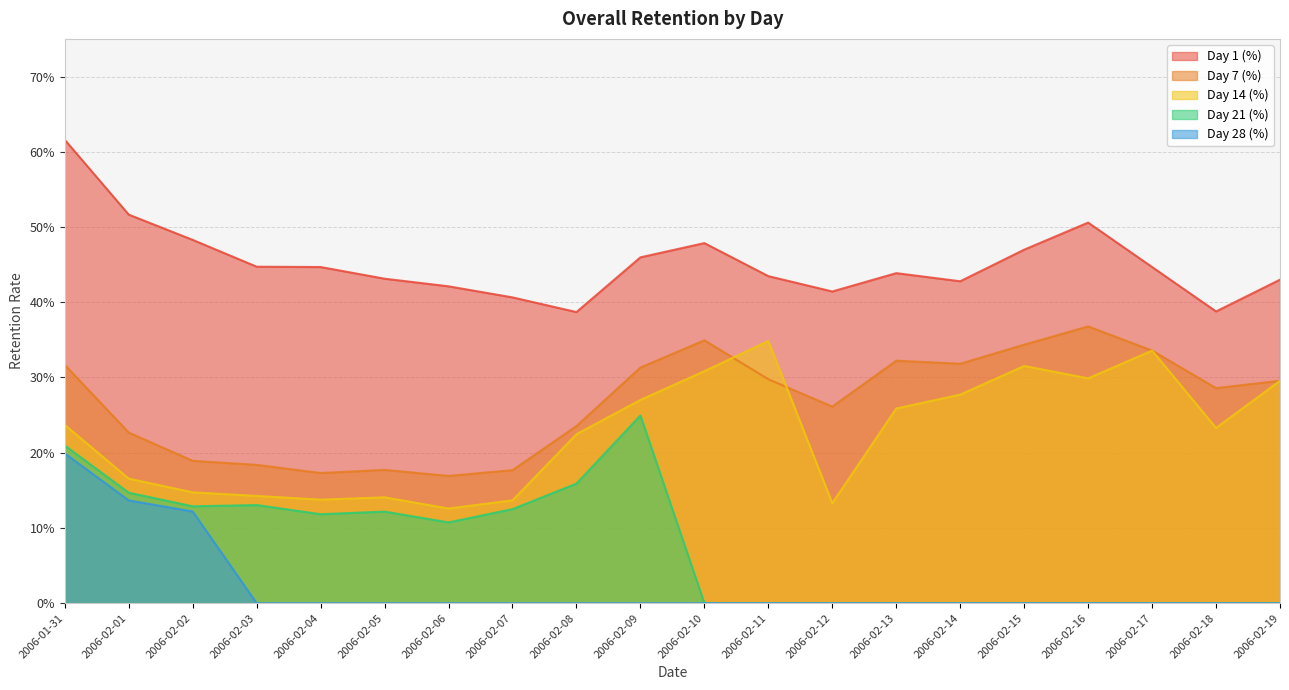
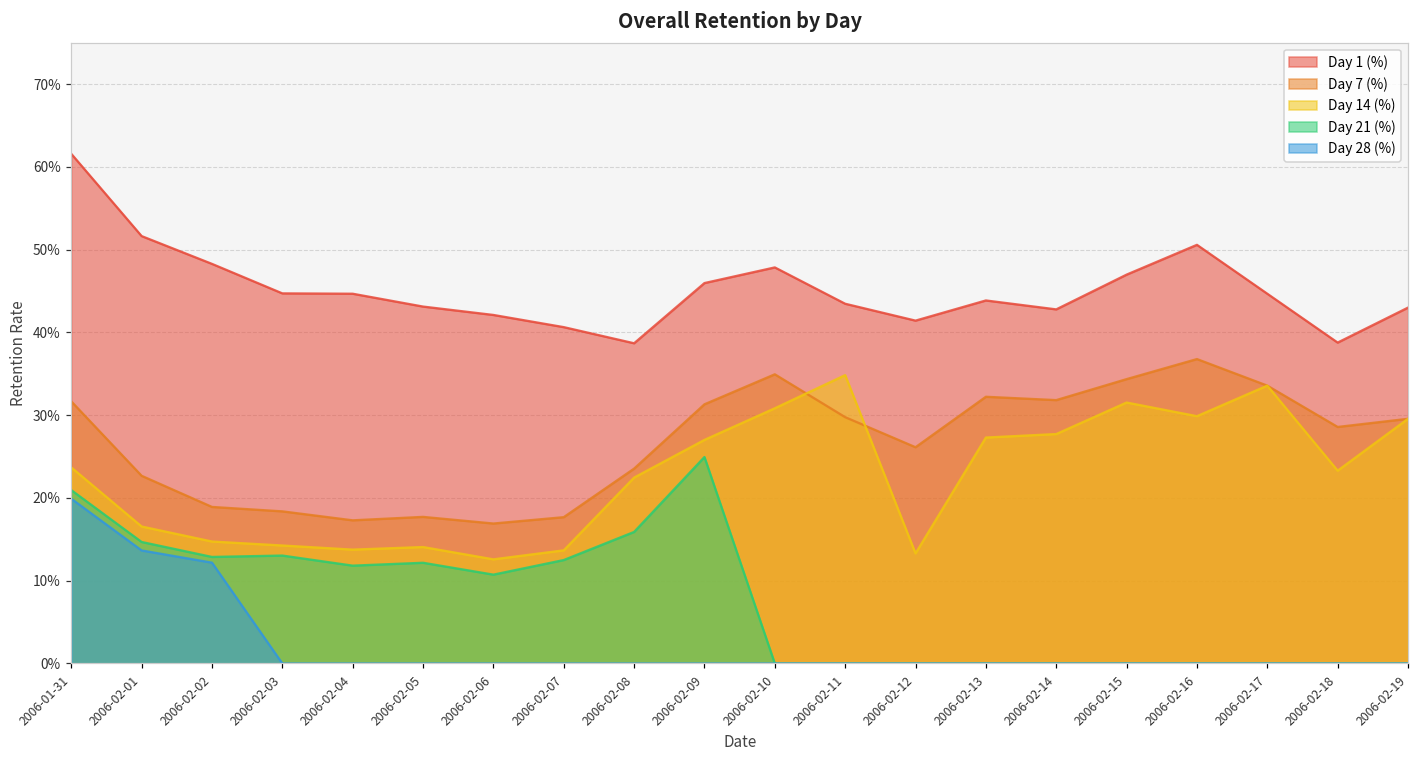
  {
    "Day 14 (%)": {
      "2006-01-31": "24%",
      "2006-02-01": "17%",
      "2006-02-02": "15%",
      "2006-02-03": "14%",
      "2006-02-04": "14%",
      "2006-02-05": "14%",
      "2006-02-06": "13%",
      "2006-02-07": "14%",
      "2006-02-08": "22%",
      "2006-02-09": "27%",
      "2006-02-10": "31%",
      "2006-02-11": "35%",
      "2006-02-12": "13%",
-     "2006-02-13": "26%",
+     "2006-02-13": "27%",
      "2006-02-14": "28%",
      "2006-02-15": "32%",
      "2006-02-16": "30%",
      "2006-02-18": "23%"
    },
    "Day 21 (%)": {
      "2006-01-31": "21%",
      "2006-02-01": "15%",
      "2006-02-02": "13%",
      "2006-02-03": "13%",
      "2006-02-04": "12%",
      "2006-02-05": "12%",
      "2006-02-06": "11%",
      "2006-02-07": "13%",
      "2006-02-08": "16%",
      "2006-02-09": "25%"
    },
    "Day 28 (%)": {
      "2006-01-31": "20%",
      "2006-02-01": "14%",
      "2006-02-02": "12%",
      "2006-02-03": "0%",
      "2006-02-04": "0%",
      "2006-02-05": "0%",
      "2006-02-06": "0%",
      "2006-02-07": "0%",
      "2006-02-08": "0%",
      "2006-02-09": "0%"
    }
  }
